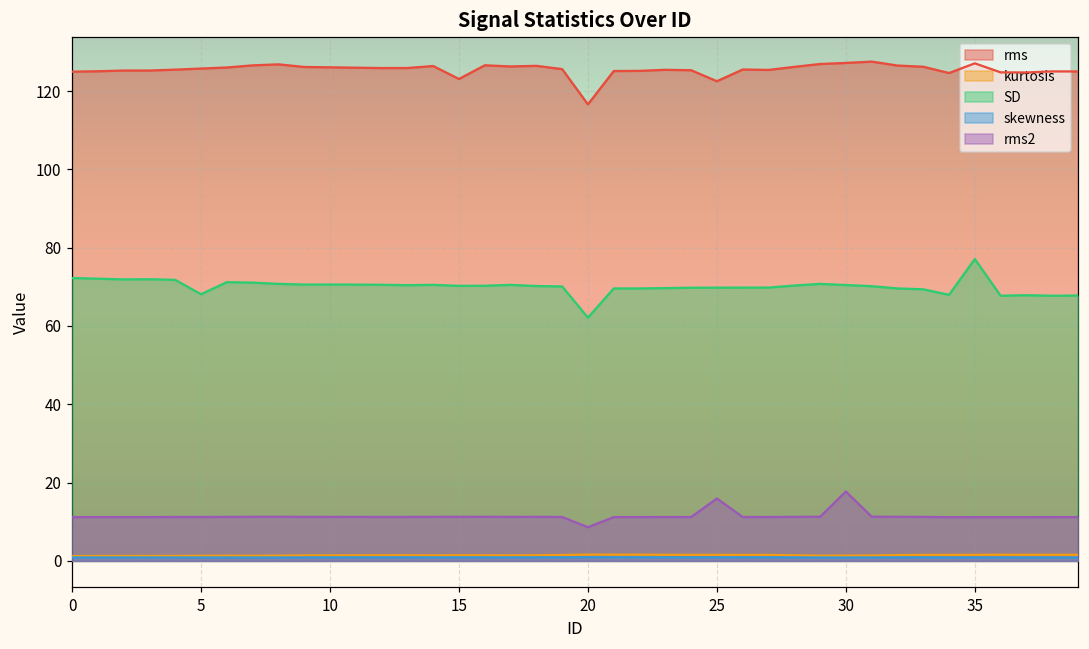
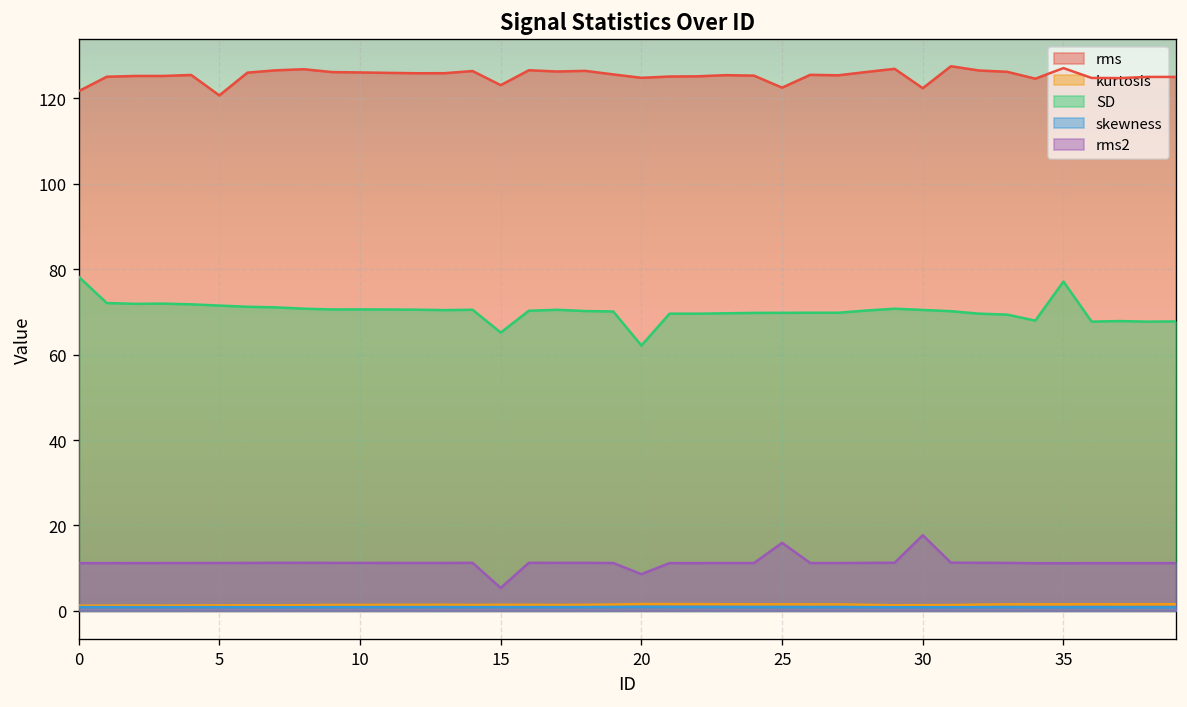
  {
    "rms": {
-     "0": 125,
-     "5": 126,
+     "0": 122,
+     "5": 121,
      "10": 126,
      "15": 123,
-     "20": 117,
+     "20": 125,
      "25": 123,
-     "30": 127
+     "30": 122
    },
    "SD": {
-     "0": 72,
-     "5": 68,
+     "0": 78,
+     "5": 71,
      "10": 71,
-     "15": 70,
+     "15": 65,
      "20": 62,
      "25": 70,
      "30": 70,
      "35": 77
    },
    "rms2": {
      "0": 11,
      "5": 11,
      "10": 11,
-     "15": 11,
+     "15": 5,
      "20": 9,
      "25": 16,
      "30": 18,
      "35": 11
    }
  }
